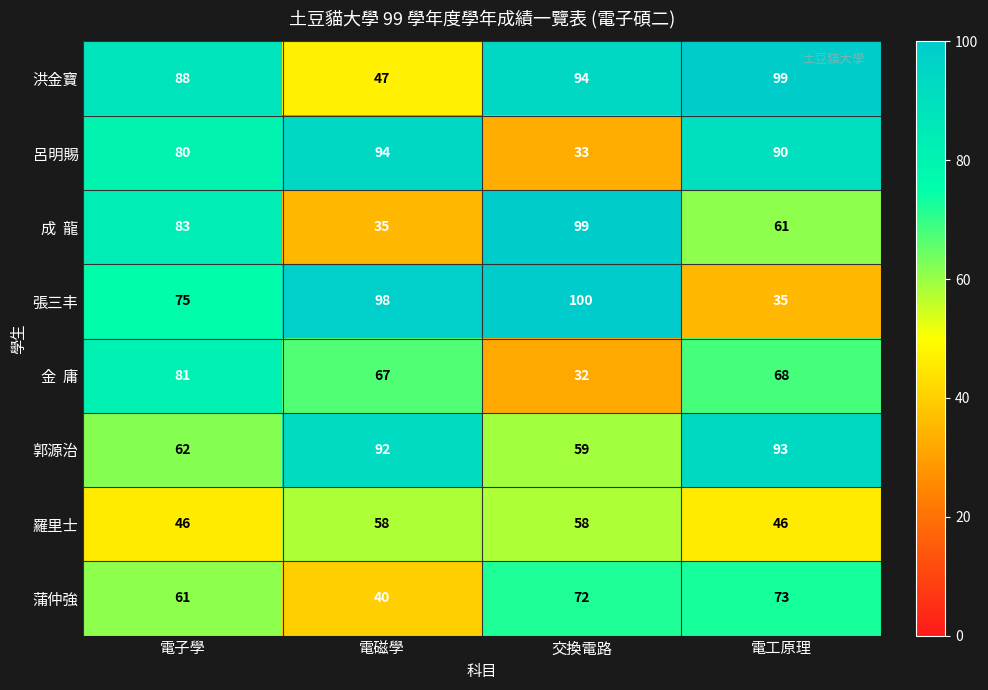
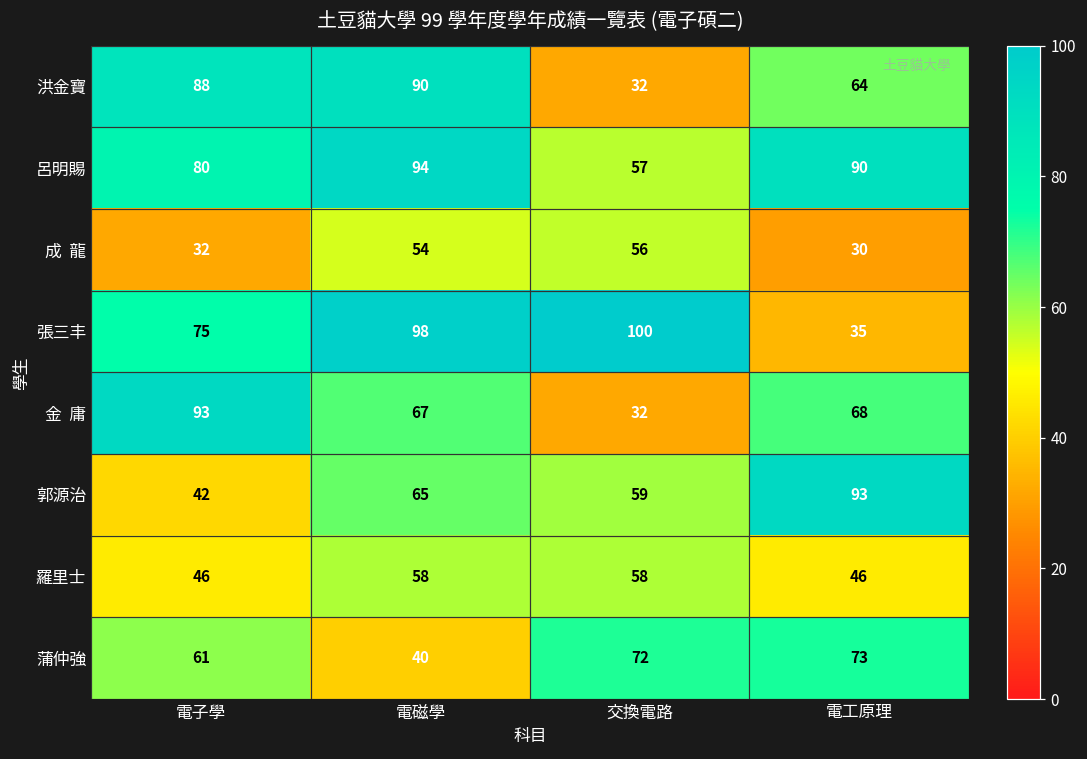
  {
    "洪金寶": {
      "電子學": 88,
-     "電磁學": 47,
-     "交換電路": 94,
-     "電工原理": 99
+     "電磁學": 90,
+     "交換電路": 32,
+     "電工原理": 64
    },
    "呂明賜": {
      "電子學": 80,
      "電磁學": 94,
-     "交換電路": 33,
+     "交換電路": 57,
      "電工原理": 90
    },
    "成 龍": {
-     "電子學": 83,
-     "電磁學": 35,
-     "交換電路": 99,
-     "電工原理": 61
+     "電子學": 32,
+     "電磁學": 54,
+     "交換電路": 56,
+     "電工原理": 30
    },
    "張三丰": {
      "電子學": 75,
      "電磁學": 98,
      "交換電路": 100,
      "電工原理": 35
    },
    "金 庸": {
-     "電子學": 81,
+     "電子學": 93,
      "電磁學": 67,
      "交換電路": 32,
      "電工原理": 68
    },
    "郭源治": {
-     "電子學": 62,
-     "電磁學": 92,
+     "電子學": 42,
+     "電磁學": 65,
      "交換電路": 59,
      "電工原理": 93
    },
    "羅里士": {
      "電子學": 46,
      "電磁學": 58,
      "交換電路": 58,
      "電工原理": 46
    },
    "蒲仲強": {
      "電子學": 61,
      "電磁學": 40,
      "交換電路": 72,
      "電工原理": 73
    }
  }
